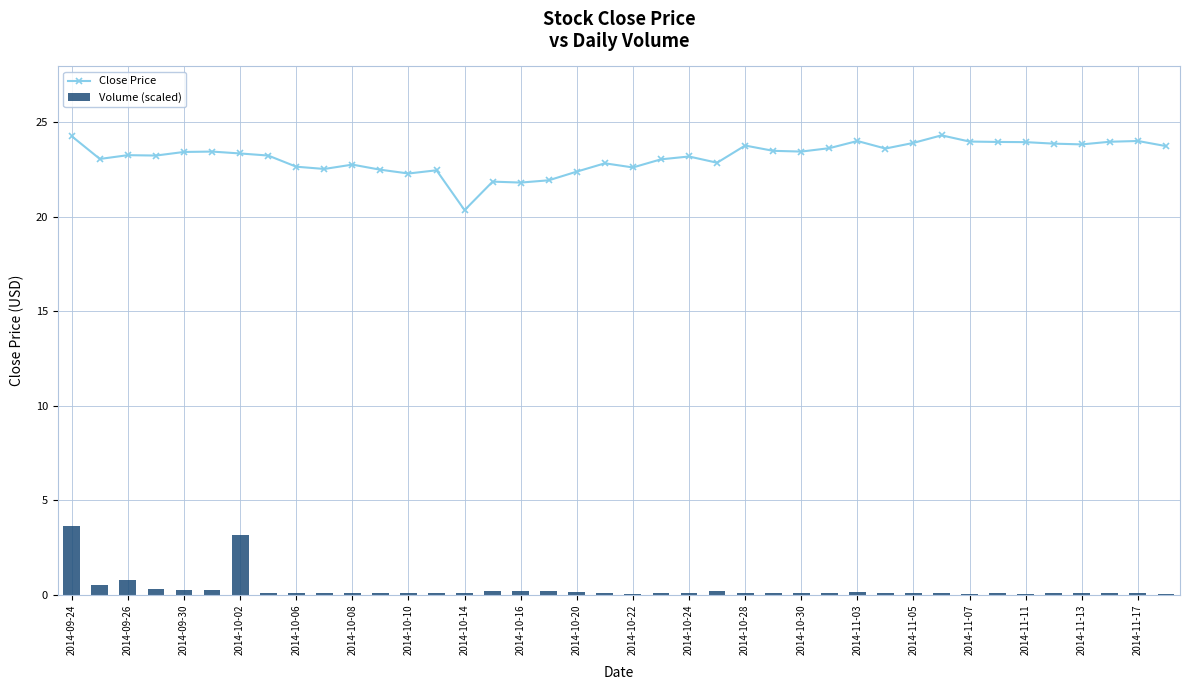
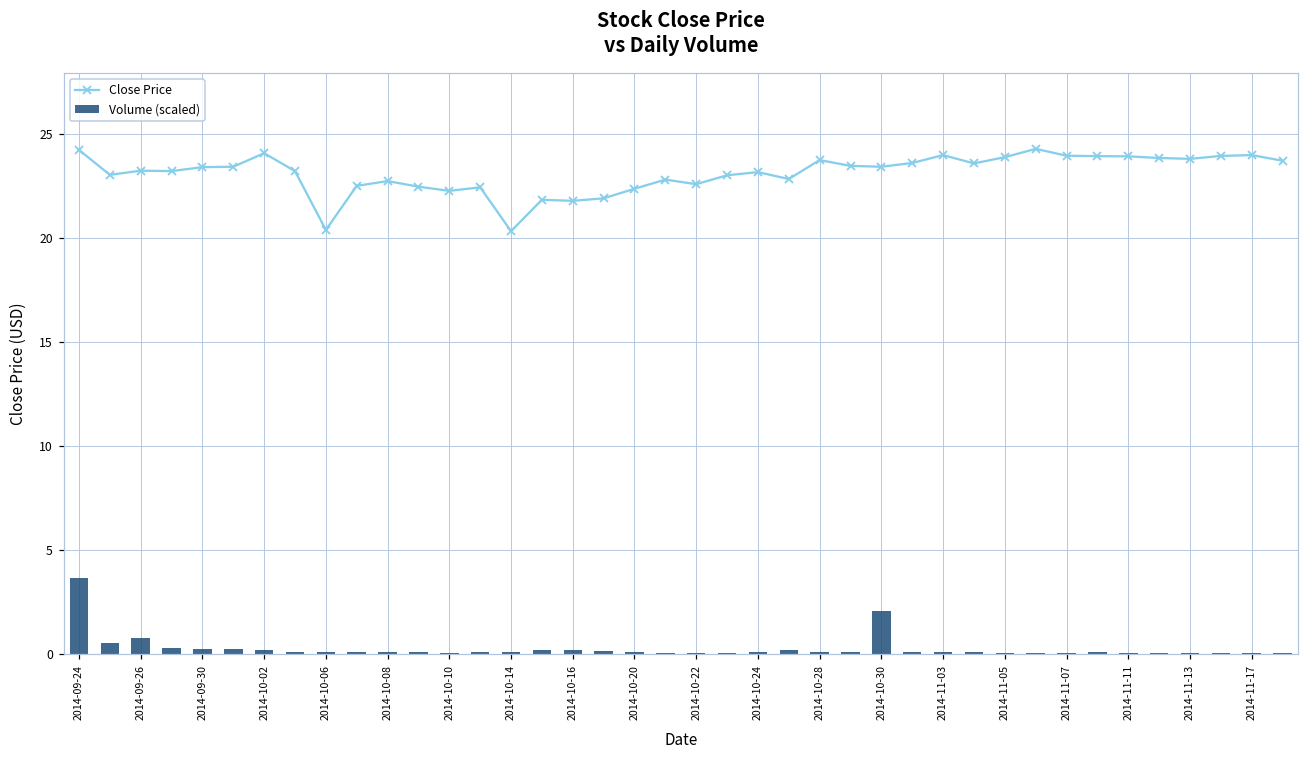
  {
    "Close Price": {
      "2014-09-24": 24.3,
      "2014-09-26": 23.3,
      "2014-09-30": 23.4,
-     "2014-10-02": 23.3,
-     "2014-10-06": 22.6,
+     "2014-10-02": 24.1,
+     "2014-10-06": 20.4,
      "2014-10-08": 22.8,
      "2014-10-10": 22.3,
      "2014-10-14": 20.3,
      "2014-10-16": 21.8,
      "2014-10-20": 22.4,
      "2014-10-22": 22.6,
      "2014-10-24": 23.2,
      "2014-10-28": 23.8,
      "2014-10-30": 23.4,
      "2014-11-03": 24.0,
      "2014-11-05": 23.9,
      "2014-11-07": 24.0,
      "2014-11-11": 23.9,
      "2014-11-13": 23.8,
      "2014-11-17": 24.0
    },
    "Volume (scaled)": {
      "2014-09-24": 3.6,
      "2014-09-26": 0.8,
      "2014-09-30": 0.2,
-     "2014-10-02": 3.1,
+     "2014-10-02": 0.2,
      "2014-10-16": 0.2,
-     "2014-10-30": 0.1
+     "2014-10-30": 2.1
    }
  }
